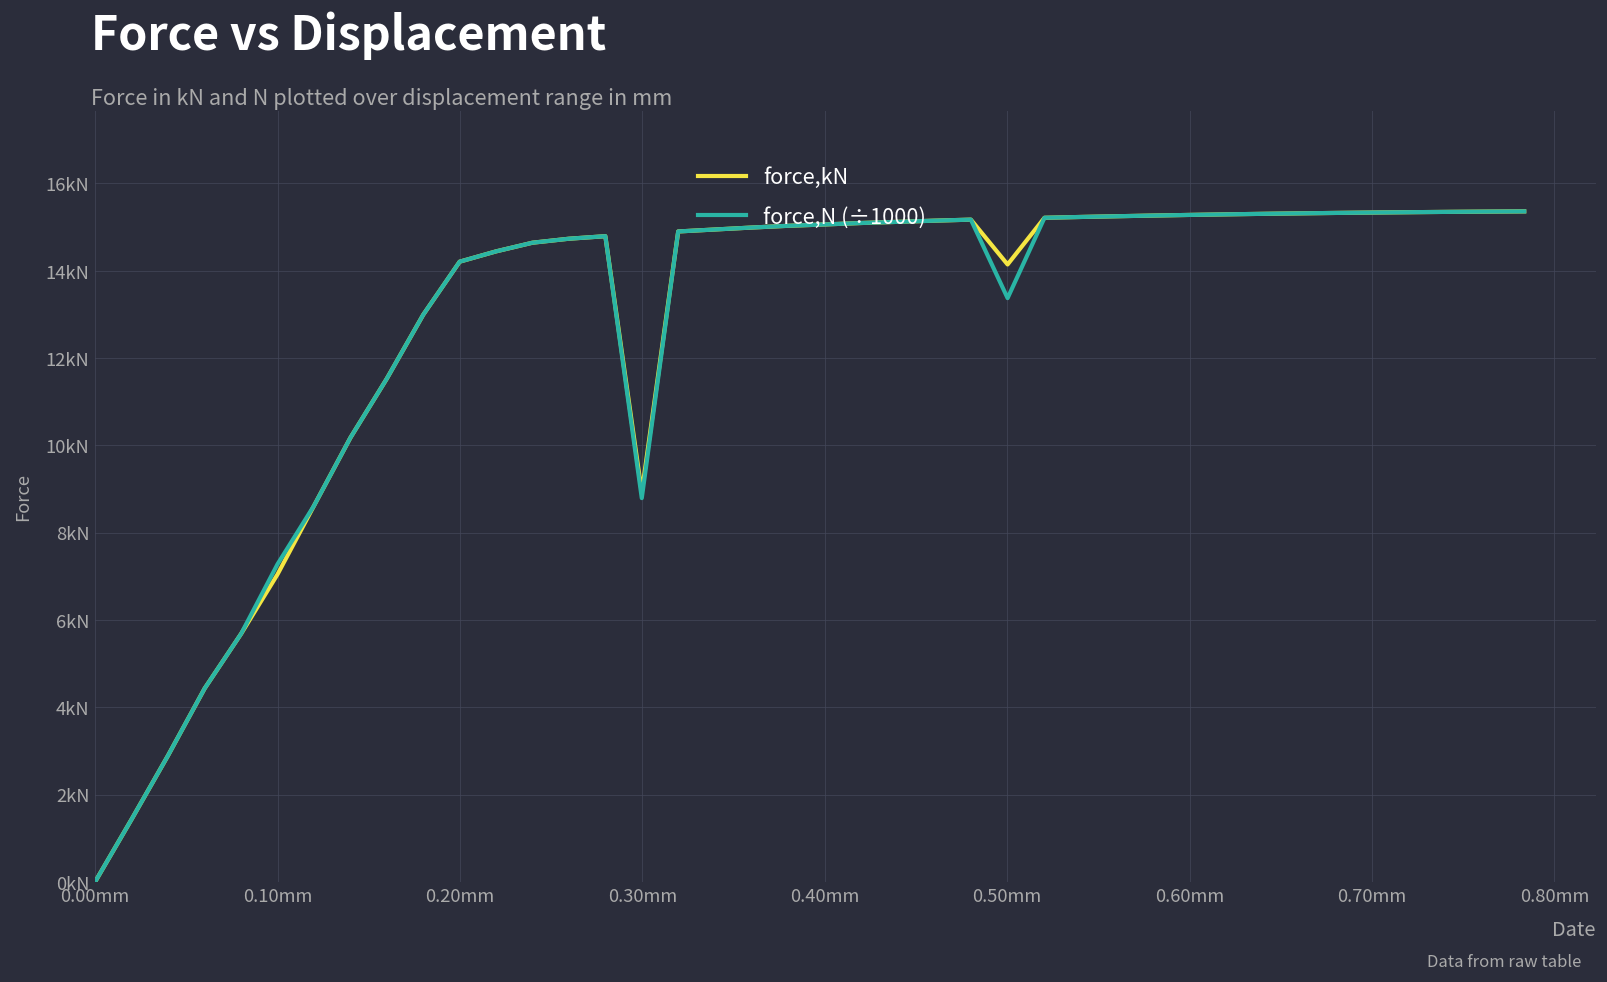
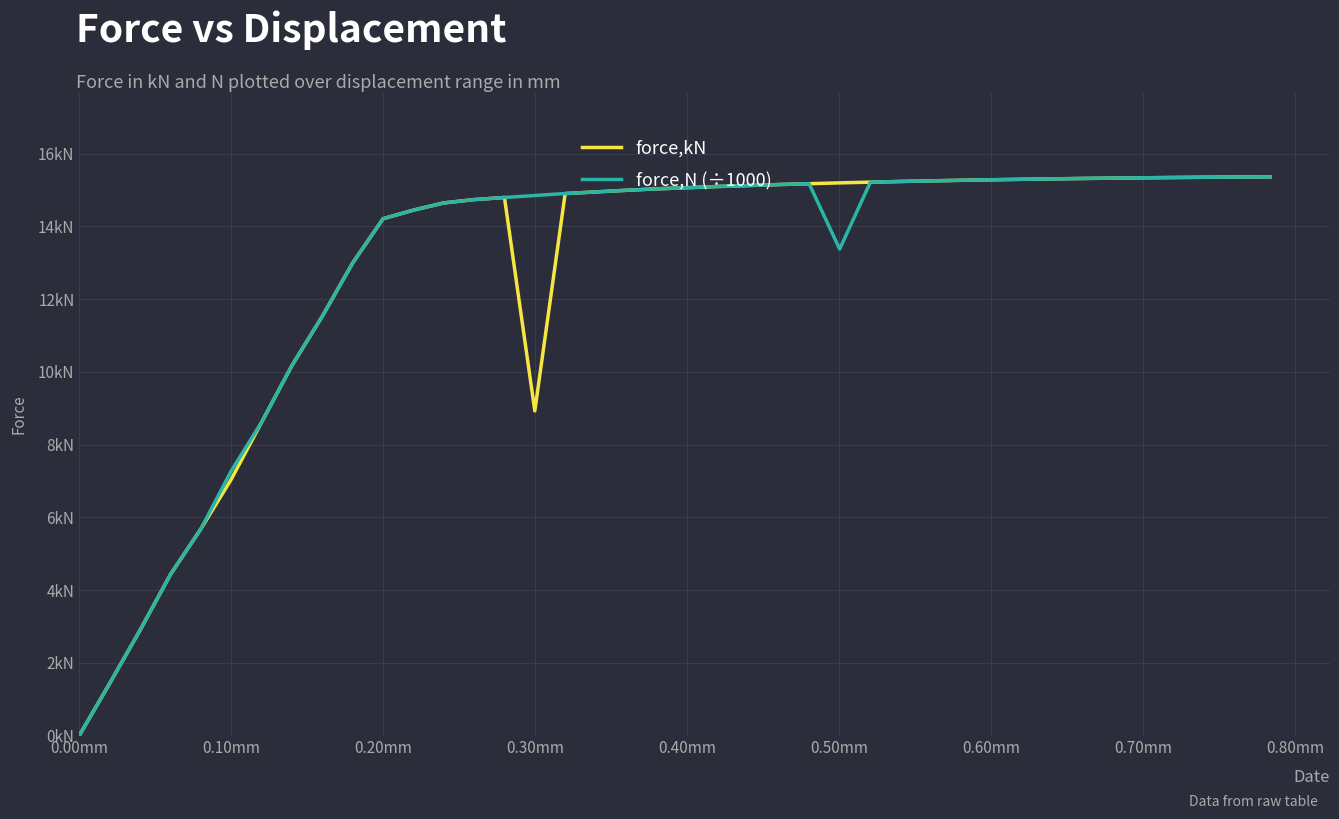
  {
    "force,kN": {
      "0.10mm": "7.0kN",
      "0.30mm": "8.9kN",
-     "0.50mm": "14.1kN"
+     "0.50mm": "15.2kN"
    },
    "force,N (÷1000)": {
      "0.10mm": "7.3kN",
-     "0.30mm": "8.8kN",
+     "0.30mm": "14.8kN",
      "0.50mm": "13.4kN"
    }
  }
